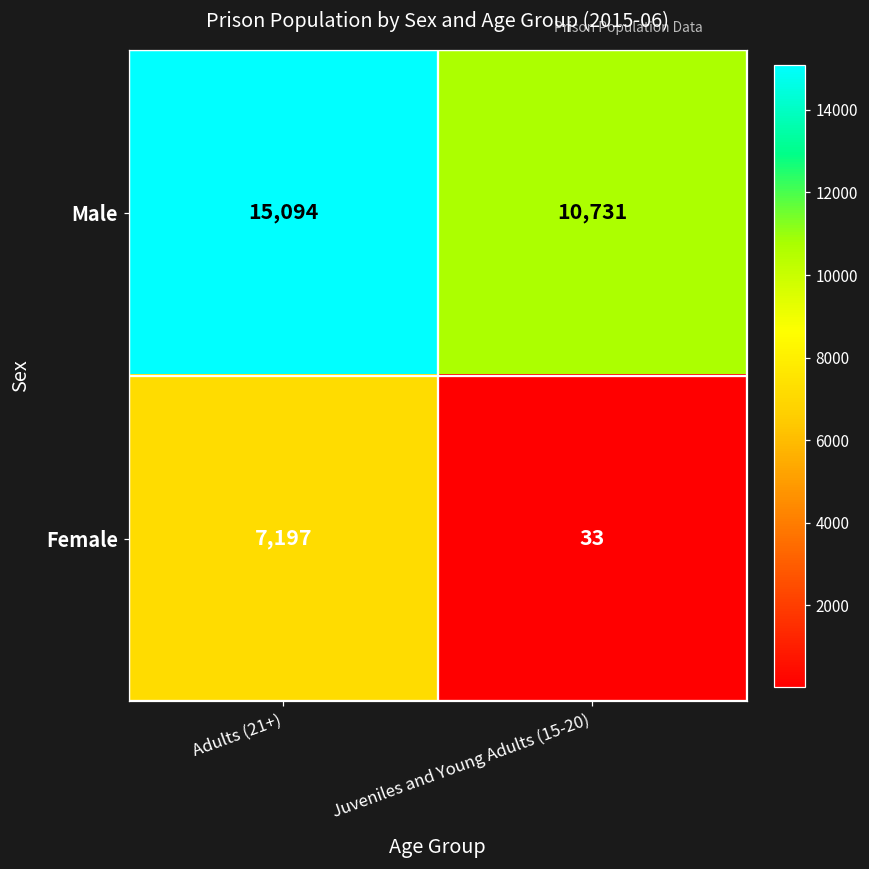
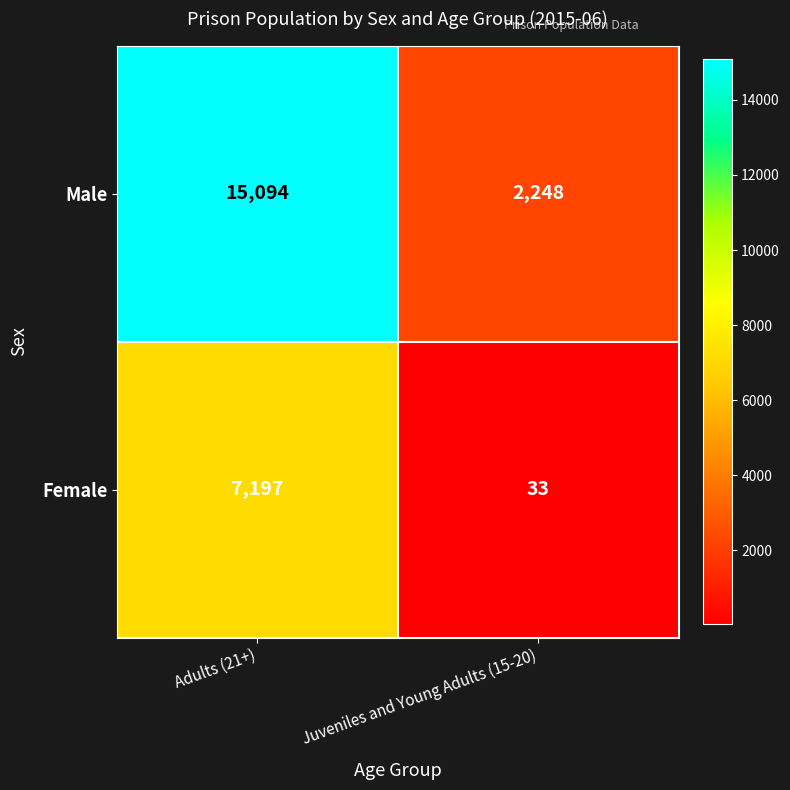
  {
    "Male": {
      "Adults (21+)": "15,094",
-     "Juveniles and Young Adults (15-20)": "10,731"
+     "Juveniles and Young Adults (15-20)": "2,248"
    },
    "Female": {
      "Adults (21+)": "7,197",
      "Juveniles and Young Adults (15-20)": "33"
    }
  }
